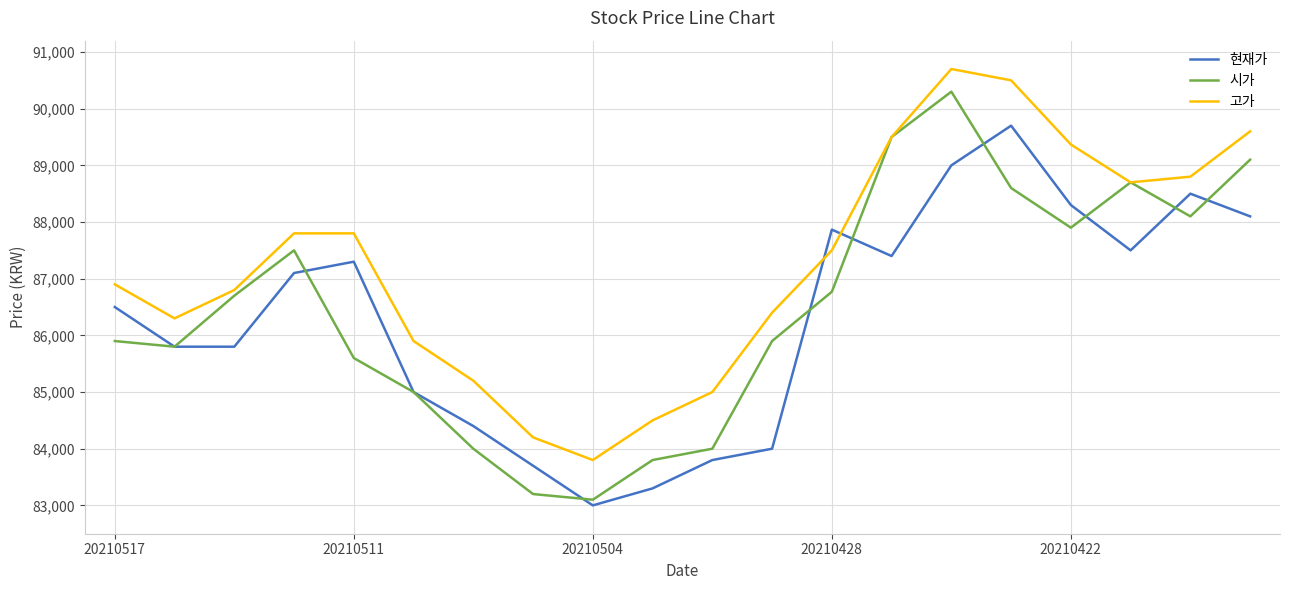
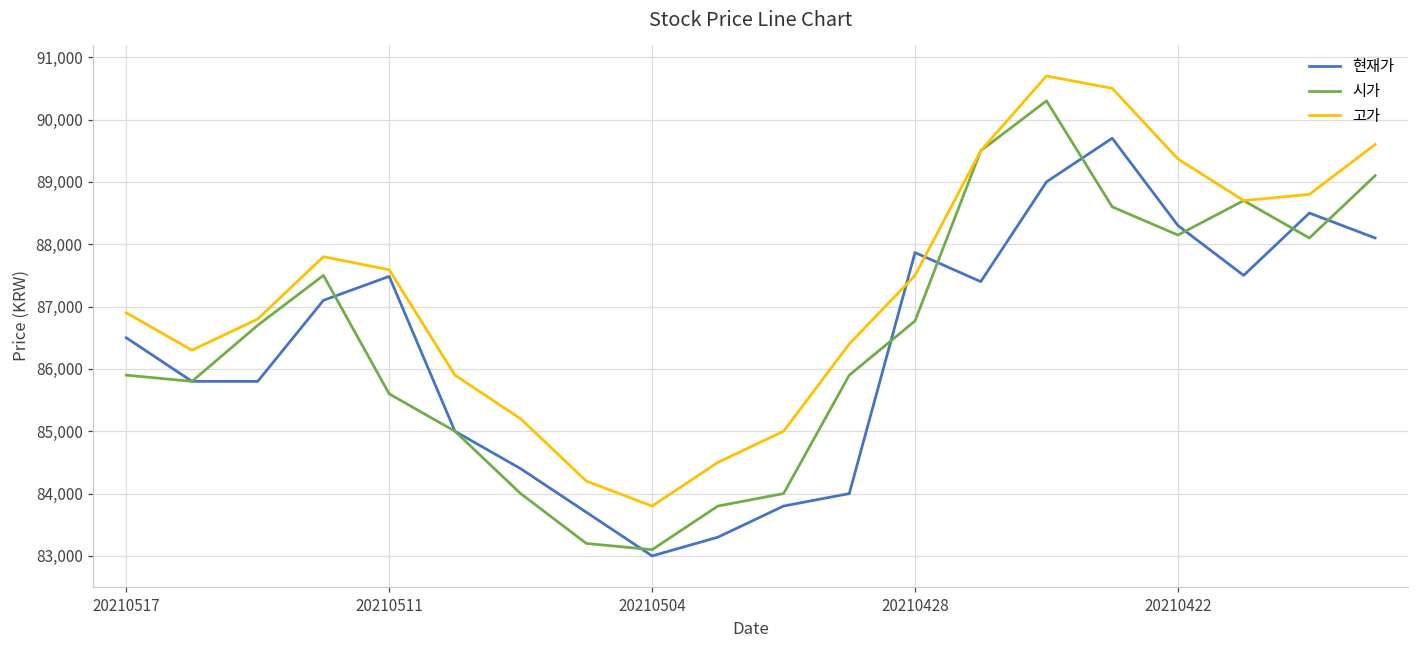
  {
    "현재가": {
      "20210517": "86,500",
-     "20210511": "87,300",
+     "20210511": "87,500",
      "20210504": "83,000",
      "20210428": "87,900",
      "20210422": "88,300"
    },
    "시가": {
      "20210517": "85,900",
      "20210511": "85,600",
      "20210504": "83,100",
      "20210428": "86,800",
-     "20210422": "87,900"
+     "20210422": "88,100"
    },
    "고가": {
      "20210517": "86,900",
-     "20210511": "87,800",
+     "20210511": "87,600",
      "20210504": "83,800",
      "20210428": "87,500",
      "20210422": "89,400"
    }
  }
